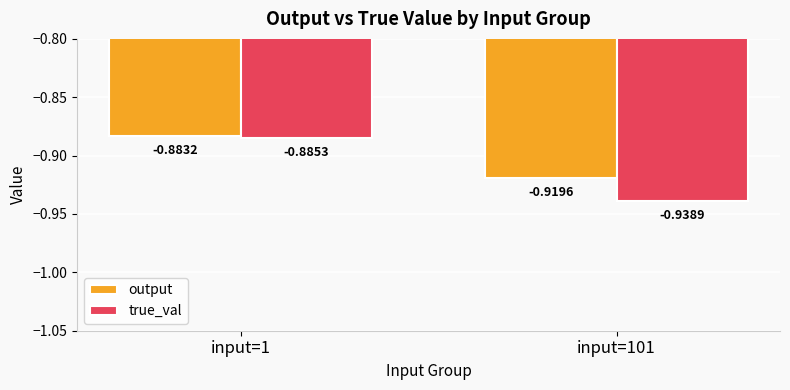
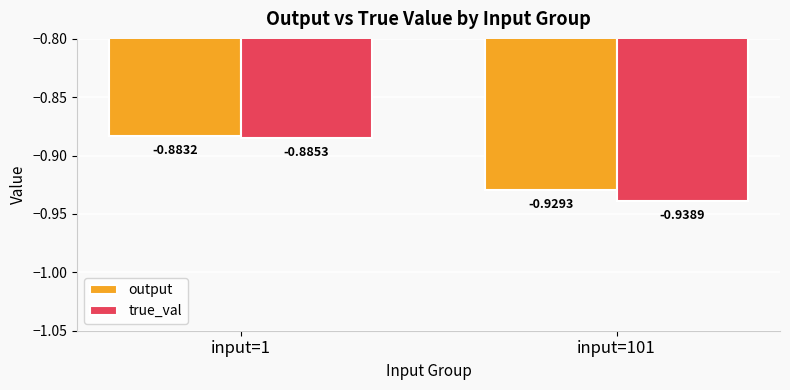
  {
    "output": {
      "input=1": -0.8832,
-     "input=101": -0.9196
+     "input=101": -0.9293
    },
    "true_val": {
      "input=1": -0.8853,
      "input=101": -0.9389
    }
  }
